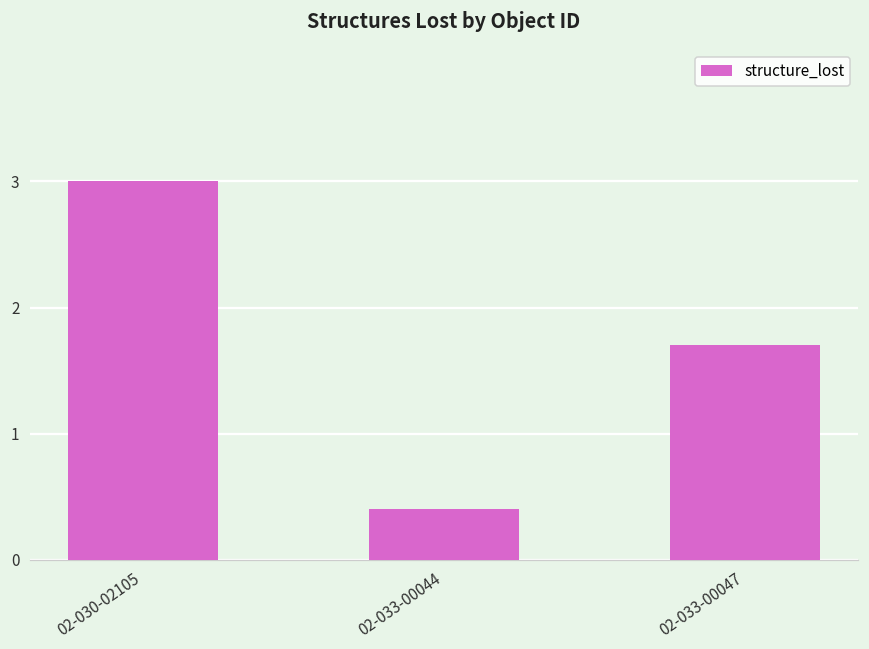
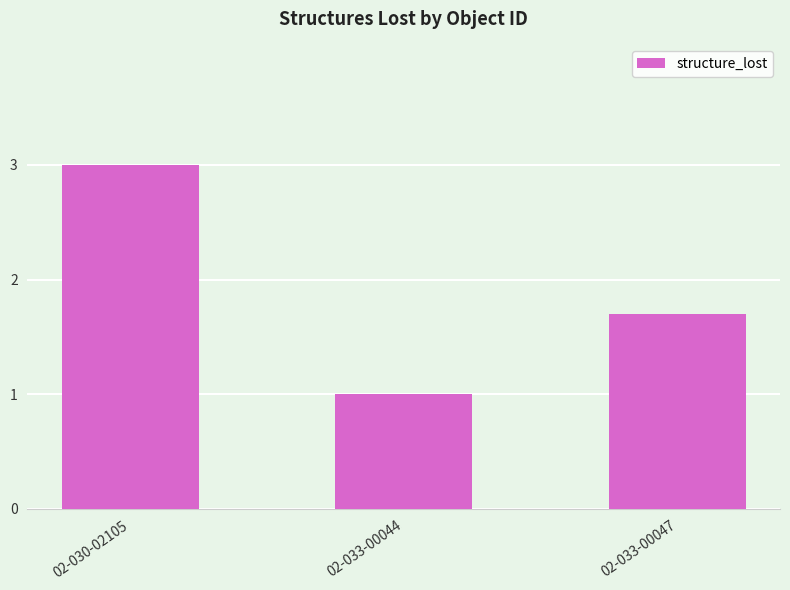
  {
    "02-030-02105": 3.0,
-   "02-033-00044": 0.4,
+   "02-033-00044": 1.0,
    "02-033-00047": 1.7
  }
